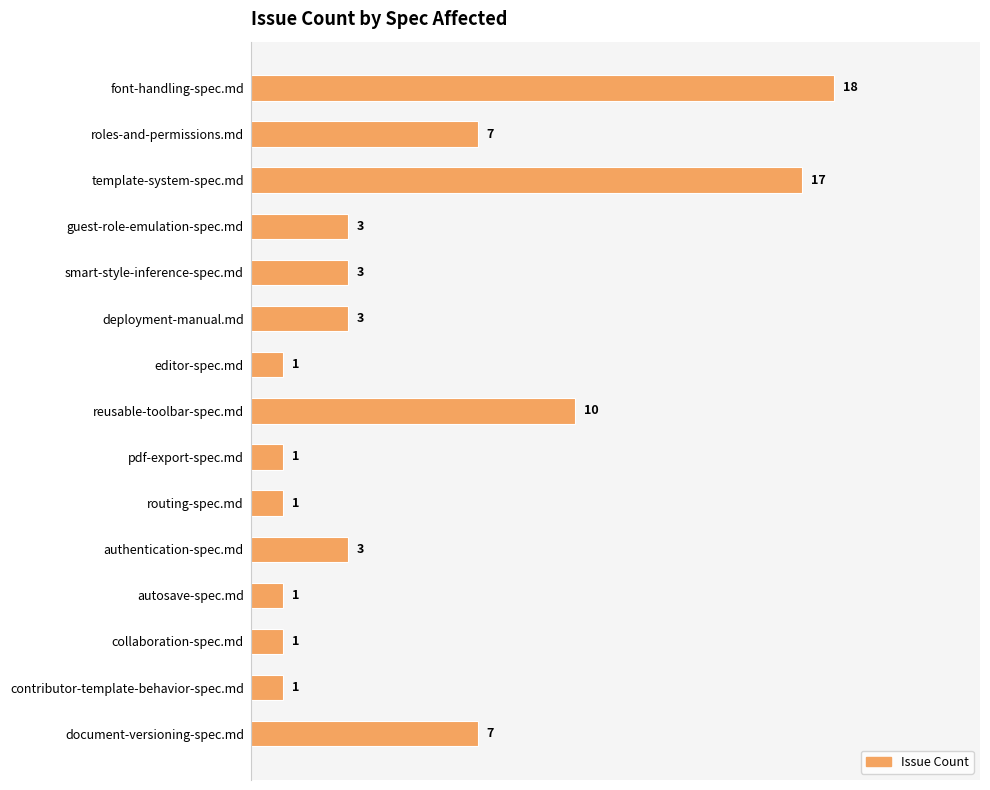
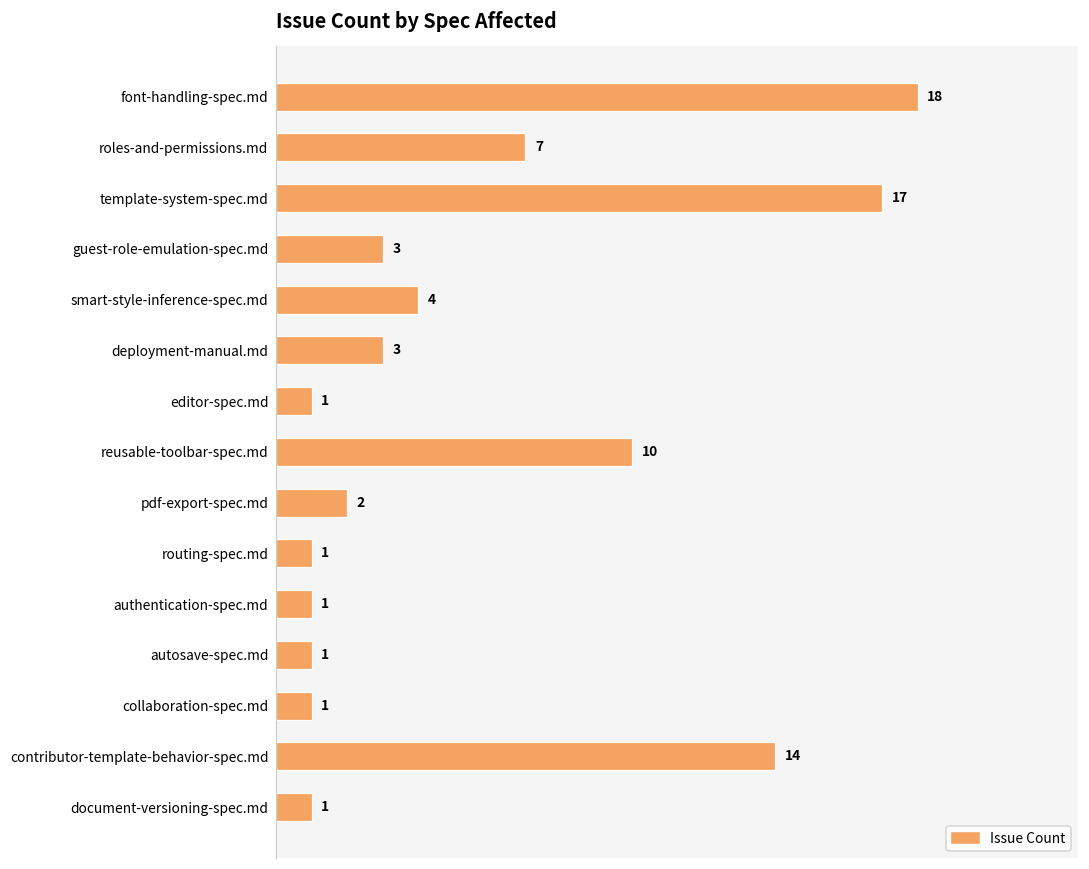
  {
    "font-handling-spec.md": 18,
    "roles-and-permissions.md": 7,
    "template-system-spec.md": 17,
    "guest-role-emulation-spec.md": 3,
-   "smart-style-inference-spec.md": 3,
+   "smart-style-inference-spec.md": 4,
    "deployment-manual.md": 3,
    "editor-spec.md": 1,
    "reusable-toolbar-spec.md": 10,
-   "pdf-export-spec.md": 1,
+   "pdf-export-spec.md": 2,
    "routing-spec.md": 1,
-   "authentication-spec.md": 3,
+   "authentication-spec.md": 1,
    "autosave-spec.md": 1,
    "collaboration-spec.md": 1,
-   "contributor-template-behavior-spec.md": 1,
-   "document-versioning-spec.md": 7
+   "contributor-template-behavior-spec.md": 14,
+   "document-versioning-spec.md": 1
  }
